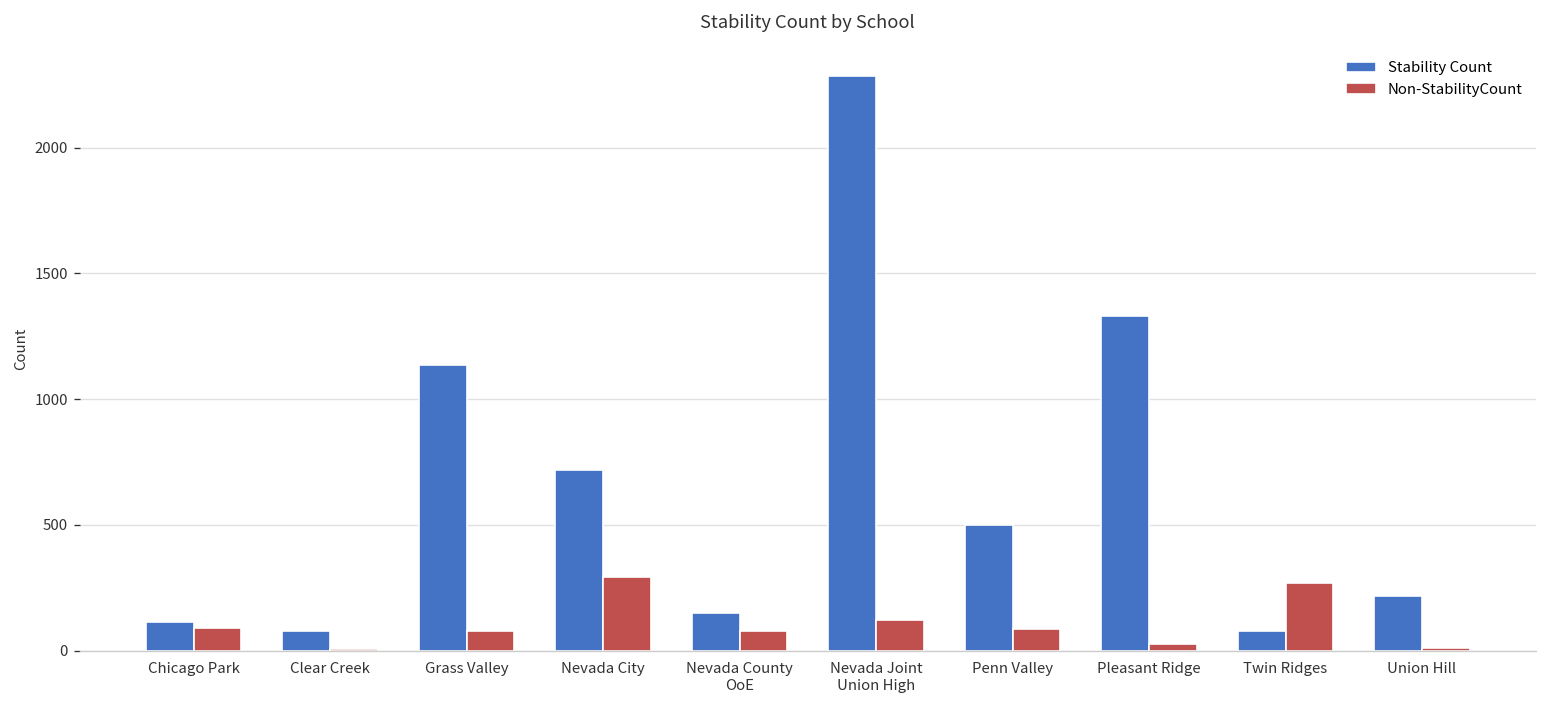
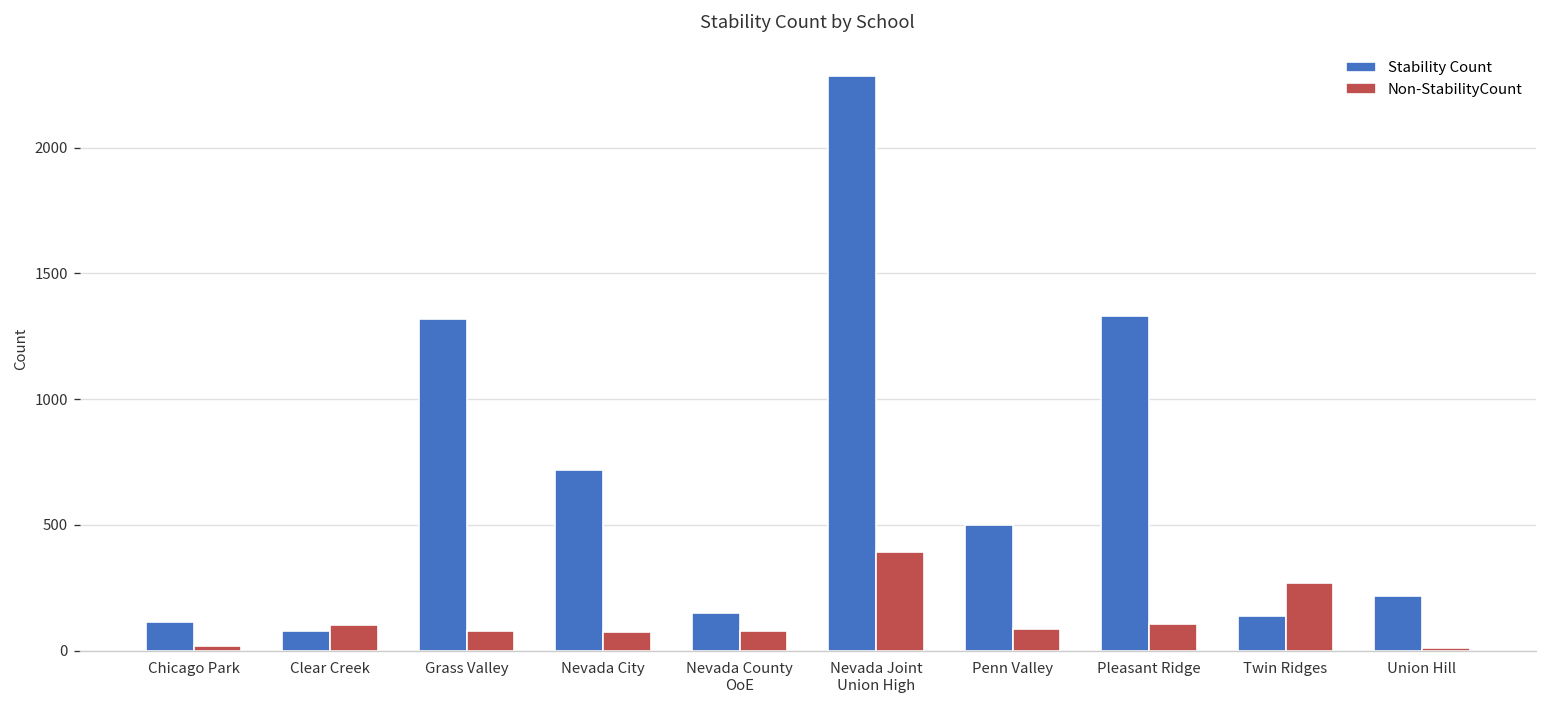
  {
    "Stability Count": {
      "Chicago Park": 110,
      "Clear Creek": 80,
-     "Grass Valley": 1140,
+     "Grass Valley": 1320,
      "Nevada City": 720,
      "Nevada County OoE": 150,
      "Nevada Joint Union High": 2280,
      "Penn Valley": 500,
      "Pleasant Ridge": 1330,
-     "Twin Ridges": 80,
+     "Twin Ridges": 140,
      "Union Hill": 220
    },
    "Non-StabilityCount": {
-     "Chicago Park": 90,
-     "Clear Creek": 10,
+     "Chicago Park": 20,
+     "Clear Creek": 100,
      "Grass Valley": 80,
-     "Nevada City": 290,
+     "Nevada City": 70,
      "Nevada County OoE": 80,
-     "Nevada Joint Union High": 120,
+     "Nevada Joint Union High": 390,
      "Penn Valley": 90,
-     "Pleasant Ridge": 30,
+     "Pleasant Ridge": 110,
      "Twin Ridges": 270
    }
  }
